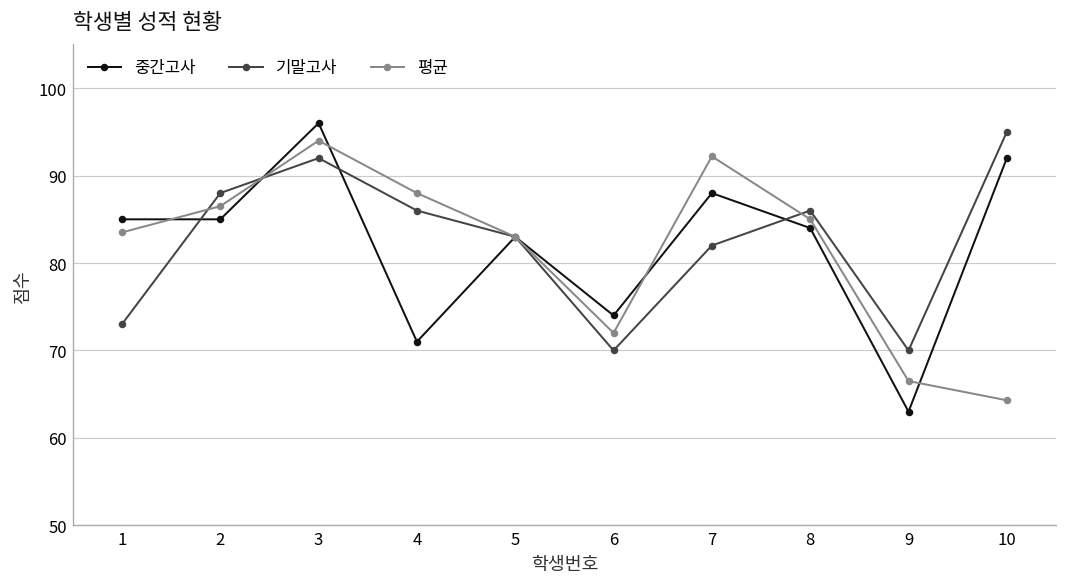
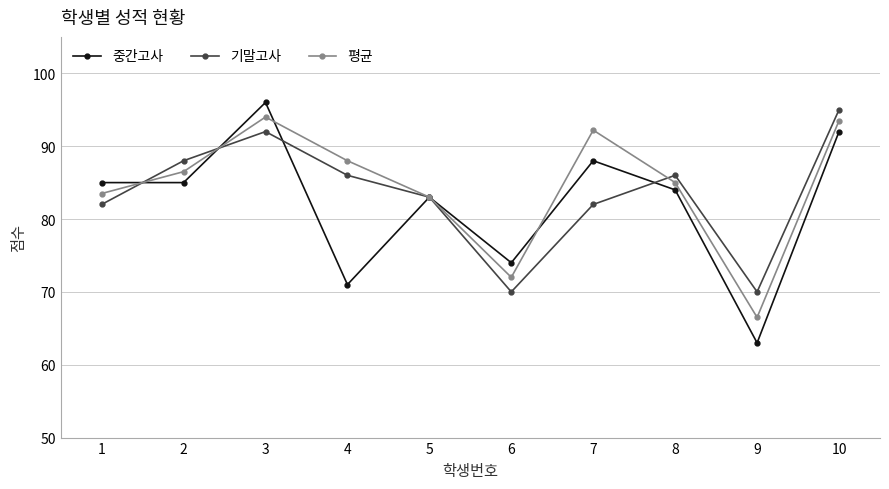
  {
    "중간고사": {
      "1": 85,
      "2": 85,
      "3": 96,
      "4": 71,
      "6": 74,
      "7": 88,
      "8": 84,
      "9": 63,
      "10": 92
    },
    "기말고사": {
-     "1": 73,
+     "1": 82,
      "2": 88,
      "3": 92,
      "4": 86,
      "6": 70,
      "7": 82,
      "8": 86,
      "9": 70,
      "10": 95
    },
    "평균": {
      "1": 84,
      "2": 87,
      "3": 94,
      "4": 88,
      "6": 72,
      "7": 92,
      "8": 85,
      "9": 67,
-     "10": 64
+     "10": 94
    }
  }
